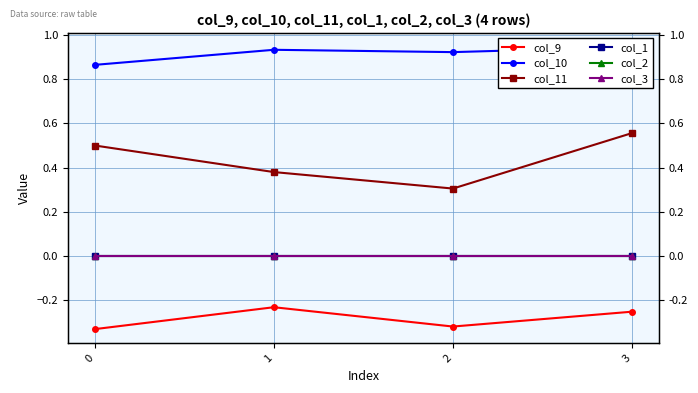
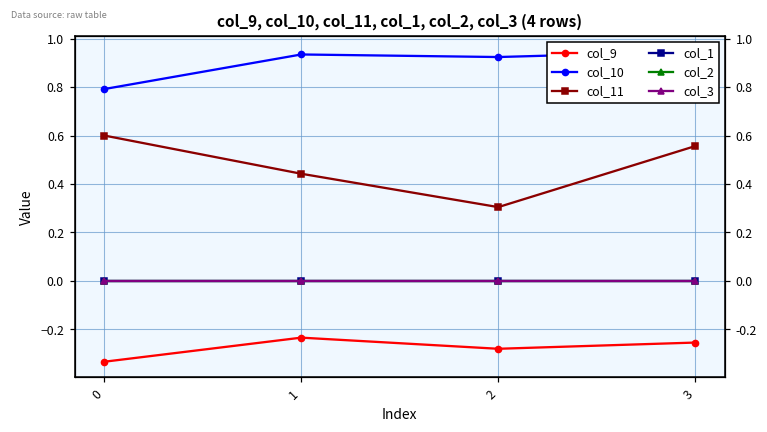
  {
    "col_9": {
      "0": -0.33,
      "1": -0.23,
-     "2": -0.32,
+     "2": -0.28,
      "3": -0.25
    },
    "col_10": {
-     "0": 0.87,
+     "0": 0.79,
      "1": 0.93,
      "2": 0.92
    },
    "col_11": {
-     "0": 0.5,
-     "1": 0.38,
+     "0": 0.6,
+     "1": 0.44,
      "2": 0.30,
      "3": 0.56
    },
    "col_3": {
      "0": 0.00,
      "1": 0.00,
      "2": 0.00,
      "3": 0.00
    }
  }
